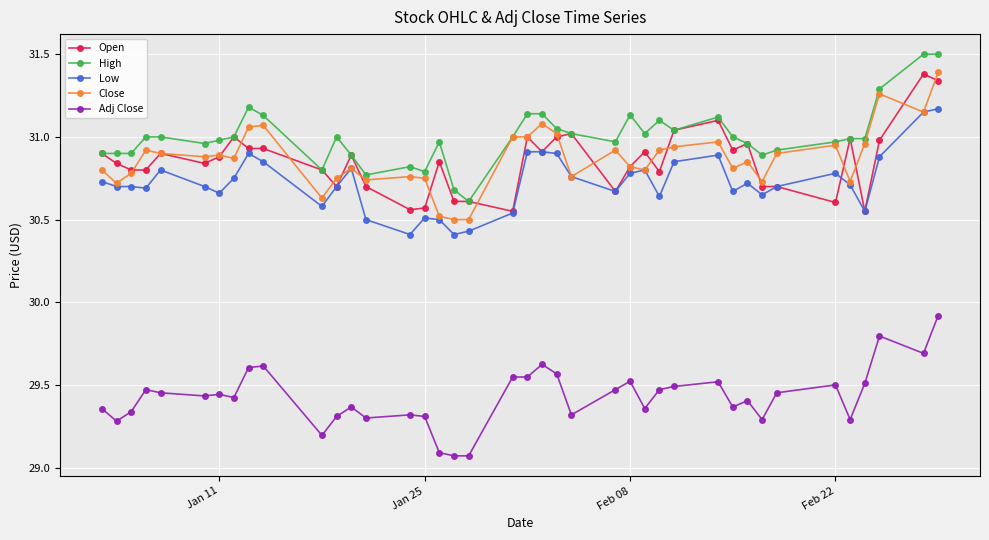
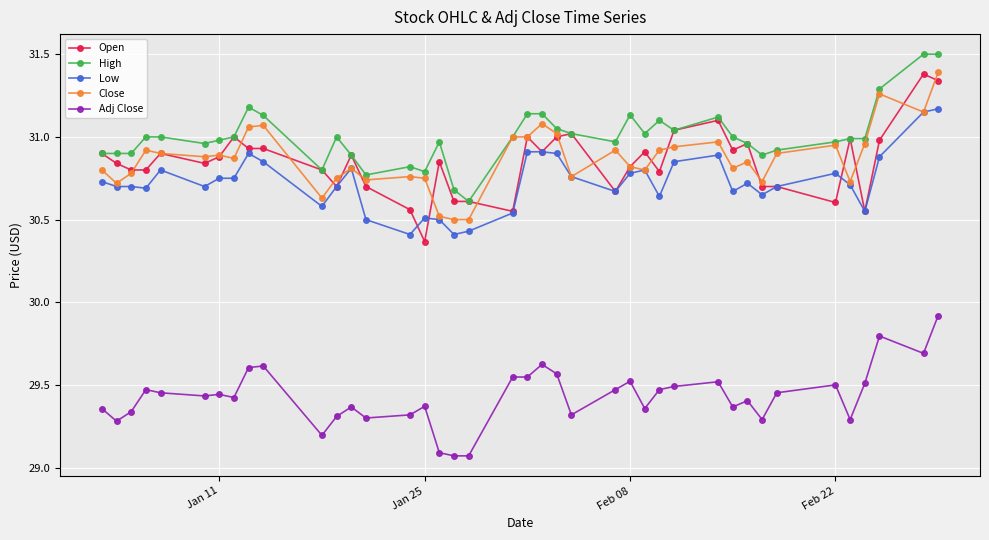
  {
    "Open": {
-     "Jan 25": 30.57,
+     "Jan 25": 30.37,
      "Feb 22": 30.60
    },
    "High": {
      "Jan 11": 30.98,
      "Jan 25": 30.79,
      "Feb 08": 31.13,
      "Feb 22": 30.97
    },
    "Low": {
-     "Jan 11": 30.66,
+     "Jan 11": 30.75,
      "Jan 25": 30.51,
      "Feb 08": 30.78,
      "Feb 22": 30.78
    },
    "Close": {
      "Jan 25": 30.75,
      "Feb 22": 30.95
    },
    "Adj Close": {
      "Jan 11": 29.44,
-     "Jan 25": 29.31,
+     "Jan 25": 29.37,
      "Feb 08": 29.52,
      "Feb 22": 29.50
    }
  }
